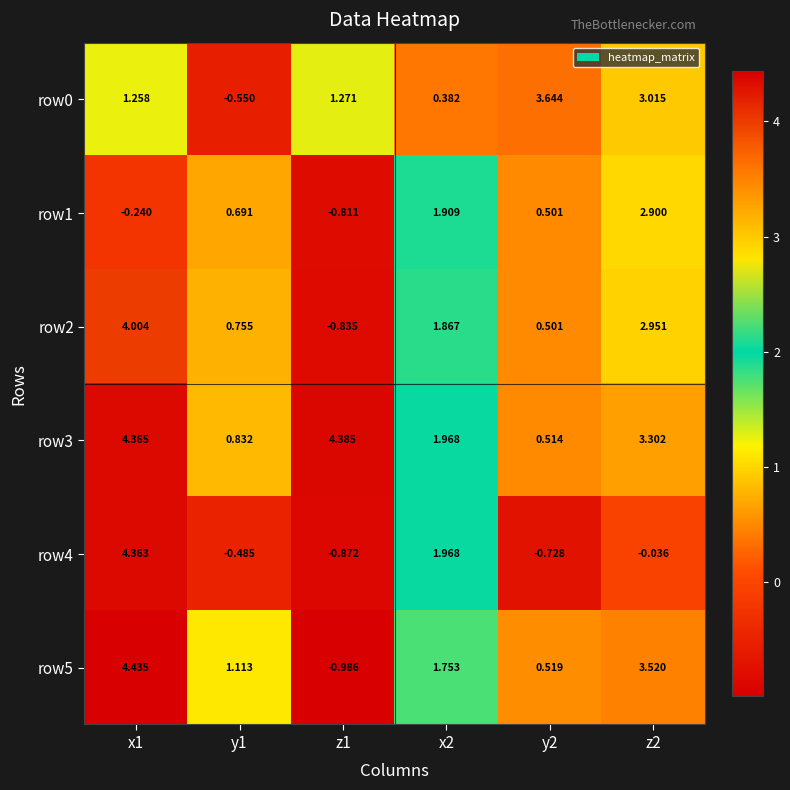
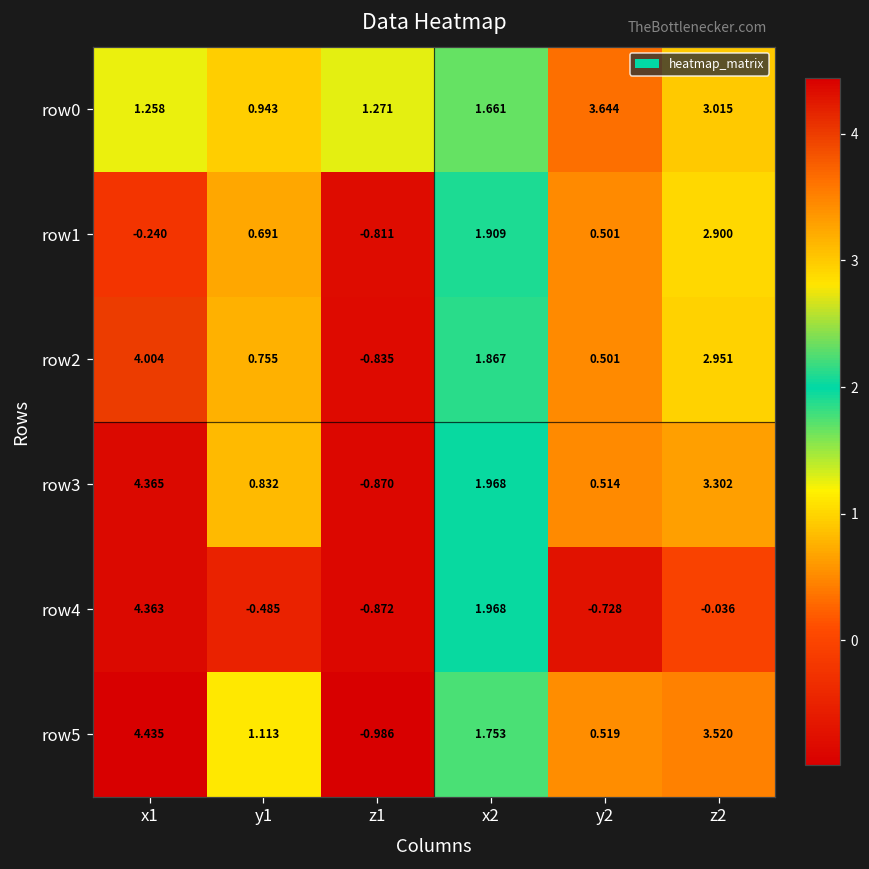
  {
    "row0": {
      "x1": 1.258,
-     "y1": -0.550,
+     "y1": 0.943,
      "z1": 1.271,
-     "x2": 0.382,
+     "x2": 1.661,
      "y2": 3.644,
      "z2": 3.015
    },
    "row1": {
      "x1": -0.240,
      "y1": 0.691,
      "z1": -0.811,
      "x2": 1.909,
      "y2": 0.501,
      "z2": 2.900
    },
    "row2": {
      "x1": 4.004,
      "y1": 0.755,
      "z1": -0.835,
      "x2": 1.867,
      "y2": 0.501,
      "z2": 2.951
    },
    "row3": {
      "x1": 4.365,
      "y1": 0.832,
-     "z1": 4.385,
+     "z1": -0.870,
      "x2": 1.968,
      "y2": 0.514,
      "z2": 3.302
    },
    "row4": {
      "x1": 4.363,
      "y1": -0.485,
      "z1": -0.872,
      "x2": 1.968,
      "y2": -0.728,
      "z2": -0.036
    },
    "row5": {
      "x1": 4.435,
      "y1": 1.113,
      "z1": -0.986,
      "x2": 1.753,
      "y2": 0.519,
      "z2": 3.520
    }
  }
